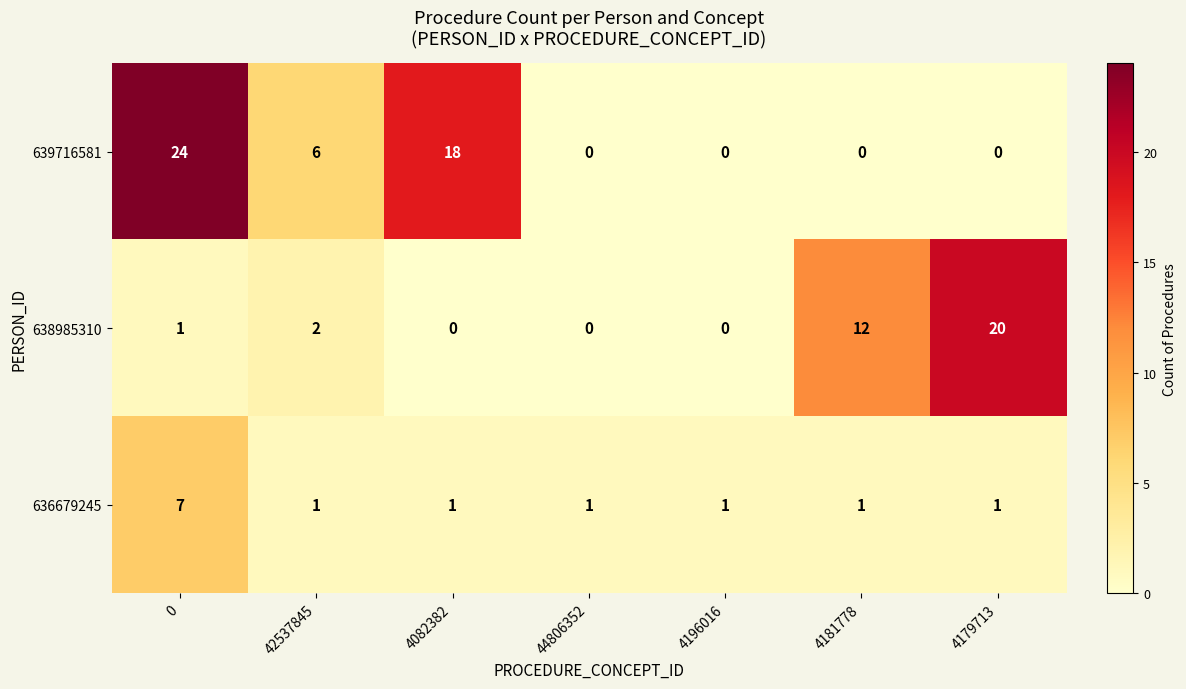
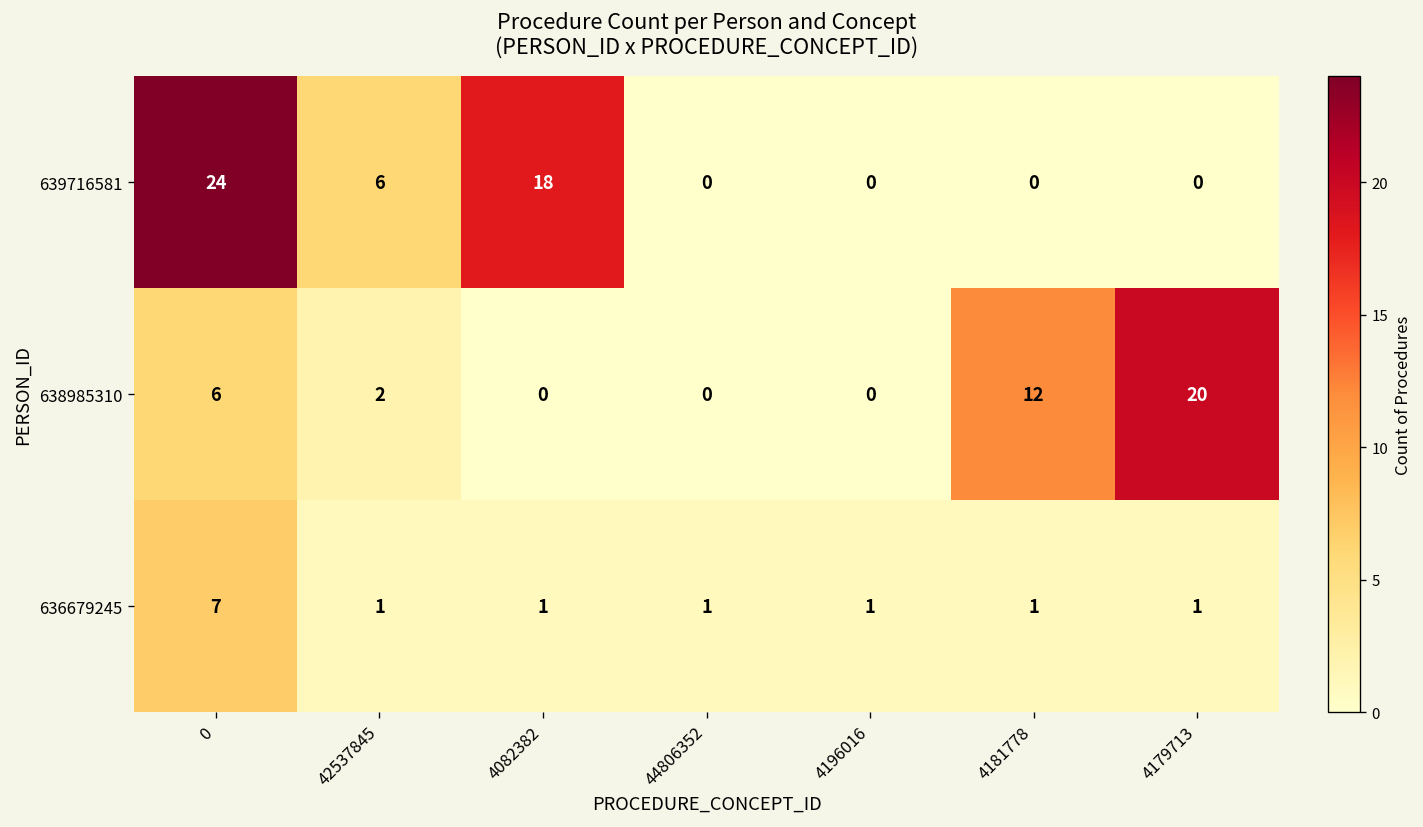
  {
    "639716581": {
      "0": 24,
      "42537845": 6,
      "4082382": 18,
      "44806352": 0,
      "4196016": 0,
      "4181778": 0,
      "4179713": 0
    },
    "638985310": {
-     "0": 1,
+     "0": 6,
      "42537845": 2,
      "4082382": 0,
      "44806352": 0,
      "4196016": 0,
      "4181778": 12,
      "4179713": 20
    },
    "636679245": {
      "0": 7,
      "42537845": 1,
      "4082382": 1,
      "44806352": 1,
      "4196016": 1,
      "4181778": 1,
      "4179713": 1
    }
  }
